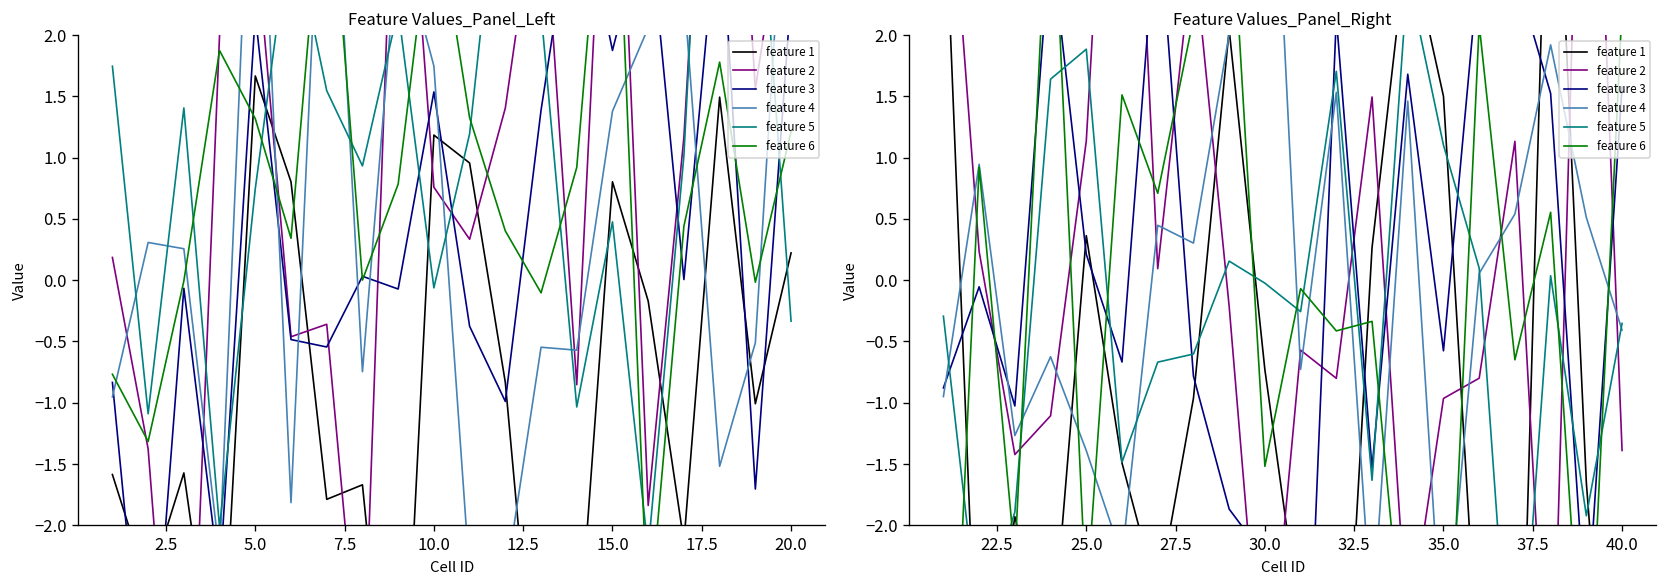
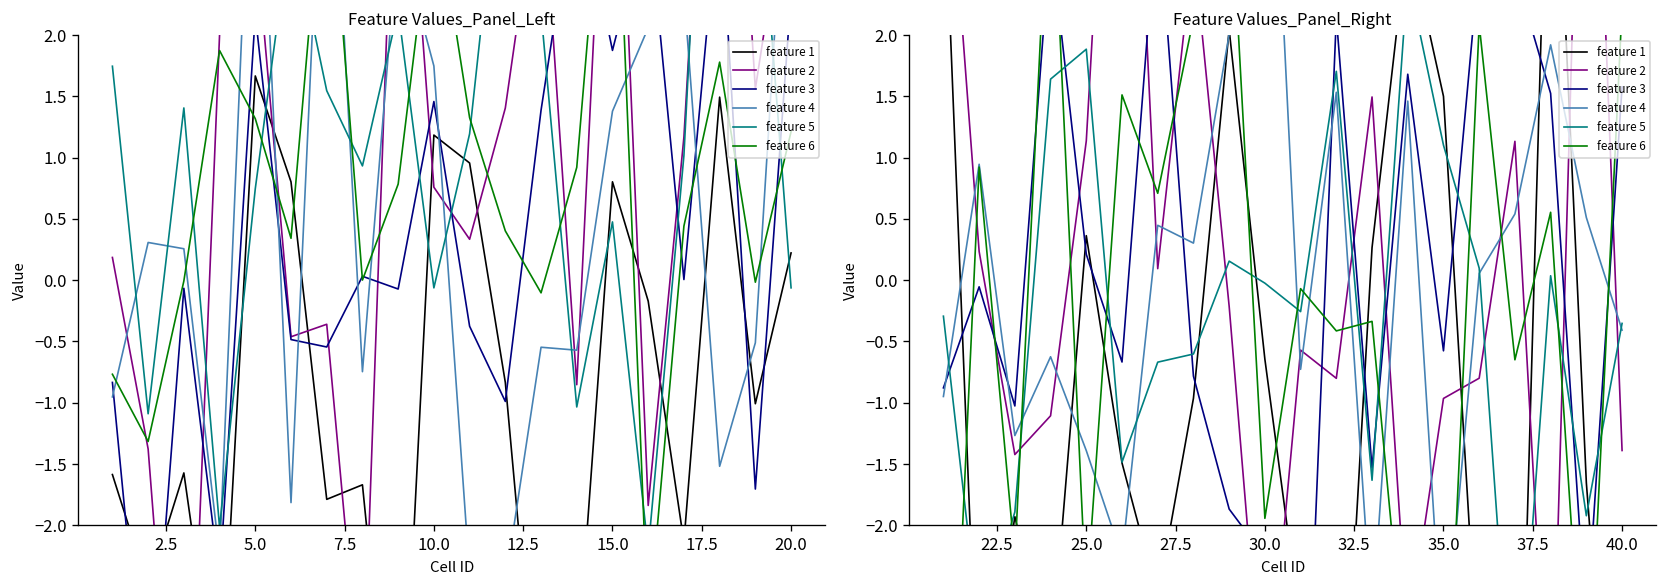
  {
    "Feature Values_Panel_Left": {
      "feature 1": {
        "5.0": 1.67,
        "10.0": 1.18,
        "15.0": 0.80,
        "20.0": 0.22
      },
      "feature 2": {
        "10.0": 0.76
      },
      "feature 3": {
-       "10.0": 1.54,
+       "10.0": 1.46,
        "15.0": 1.88
      },
      "feature 4": {
        "10.0": 1.75,
        "15.0": 1.38
      },
      "feature 5": {
        "5.0": 0.75,
        "10.0": -0.06,
        "15.0": 0.48,
-       "20.0": -0.33
+       "20.0": -0.06
      },
      "feature 6": {
        "5.0": 1.32
      }
    },
    "Feature Values_Panel_Right": {
      "feature 1": {
        "25.0": 0.36,
-       "30.0": -0.73,
+       "30.0": -0.64,
        "35.0": 1.50
      },
      "feature 2": {
        "25.0": 1.14,
        "35.0": -0.96,
        "40.0": -1.39
      },
      "feature 3": {
        "25.0": 0.21,
        "35.0": -0.58
      },
      "feature 4": {
        "25.0": -1.39,
        "40.0": -0.41
      },
      "feature 5": {
        "25.0": 1.89,
        "30.0": -0.02,
        "35.0": 1.10,
        "40.0": -0.35
      },
      "feature 6": {
-       "30.0": -1.52
+       "30.0": -1.94
      }
    }
  }
